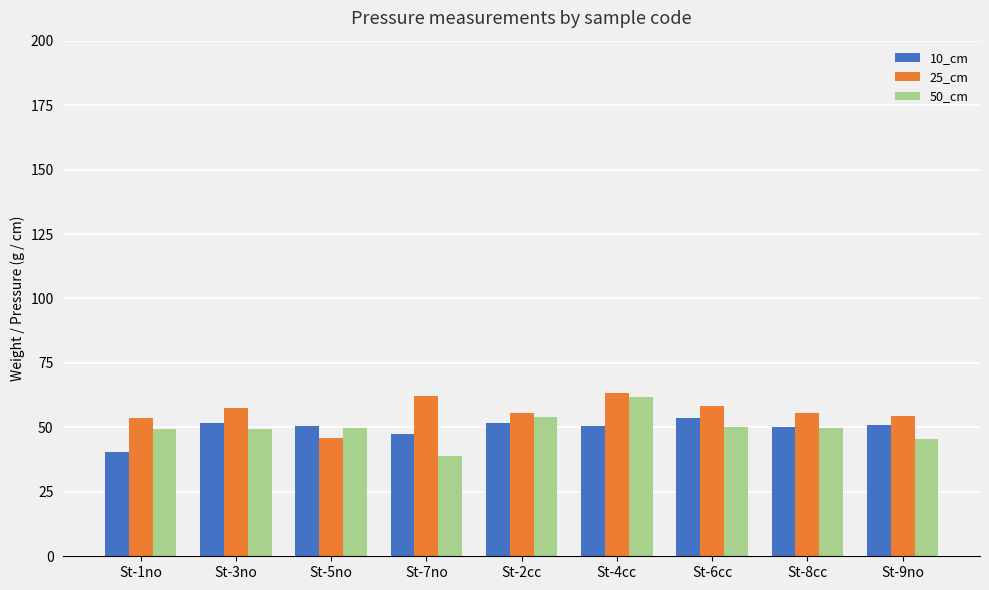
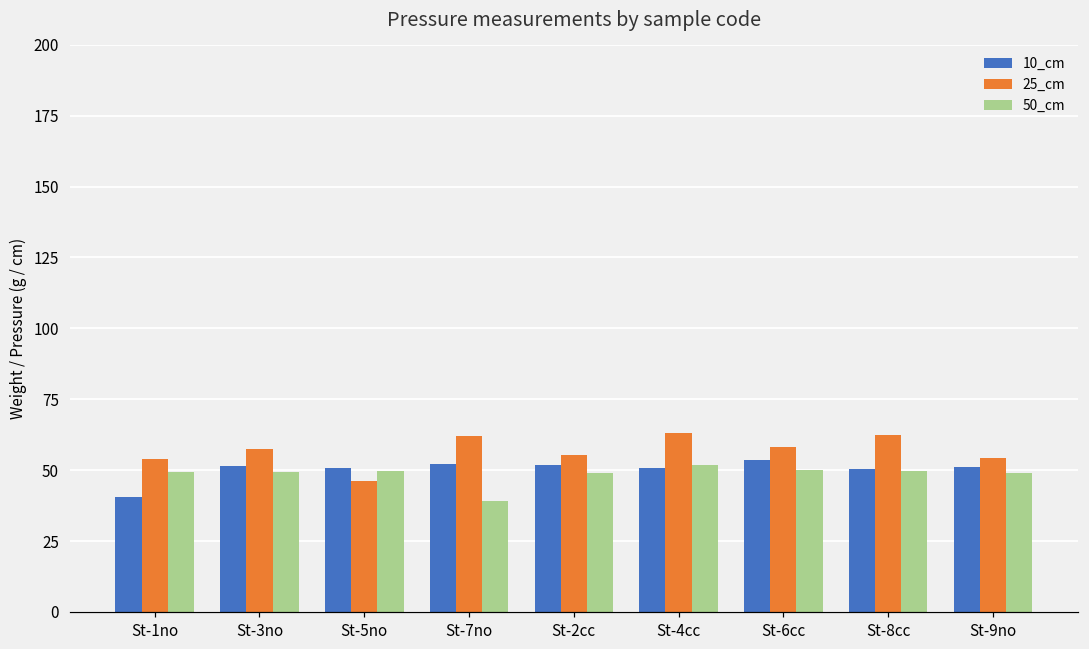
  {
    "10_cm": {
      "St-1no": 41,
      "St-3no": 52,
      "St-5no": 51,
-     "St-7no": 47,
+     "St-7no": 52,
      "St-2cc": 52,
      "St-4cc": 51,
      "St-6cc": 54,
      "St-8cc": 50,
      "St-9no": 51
    },
    "25_cm": {
      "St-1no": 54,
      "St-3no": 57,
      "St-5no": 46,
      "St-7no": 62,
      "St-2cc": 56,
      "St-4cc": 63,
      "St-6cc": 58,
-     "St-8cc": 55,
+     "St-8cc": 62,
      "St-9no": 54
    },
    "50_cm": {
      "St-1no": 49,
      "St-3no": 49,
      "St-5no": 50,
      "St-7no": 39,
-     "St-2cc": 54,
-     "St-4cc": 62,
+     "St-2cc": 49,
+     "St-4cc": 52,
      "St-6cc": 50,
      "St-8cc": 50,
-     "St-9no": 45
+     "St-9no": 49
    }
  }
